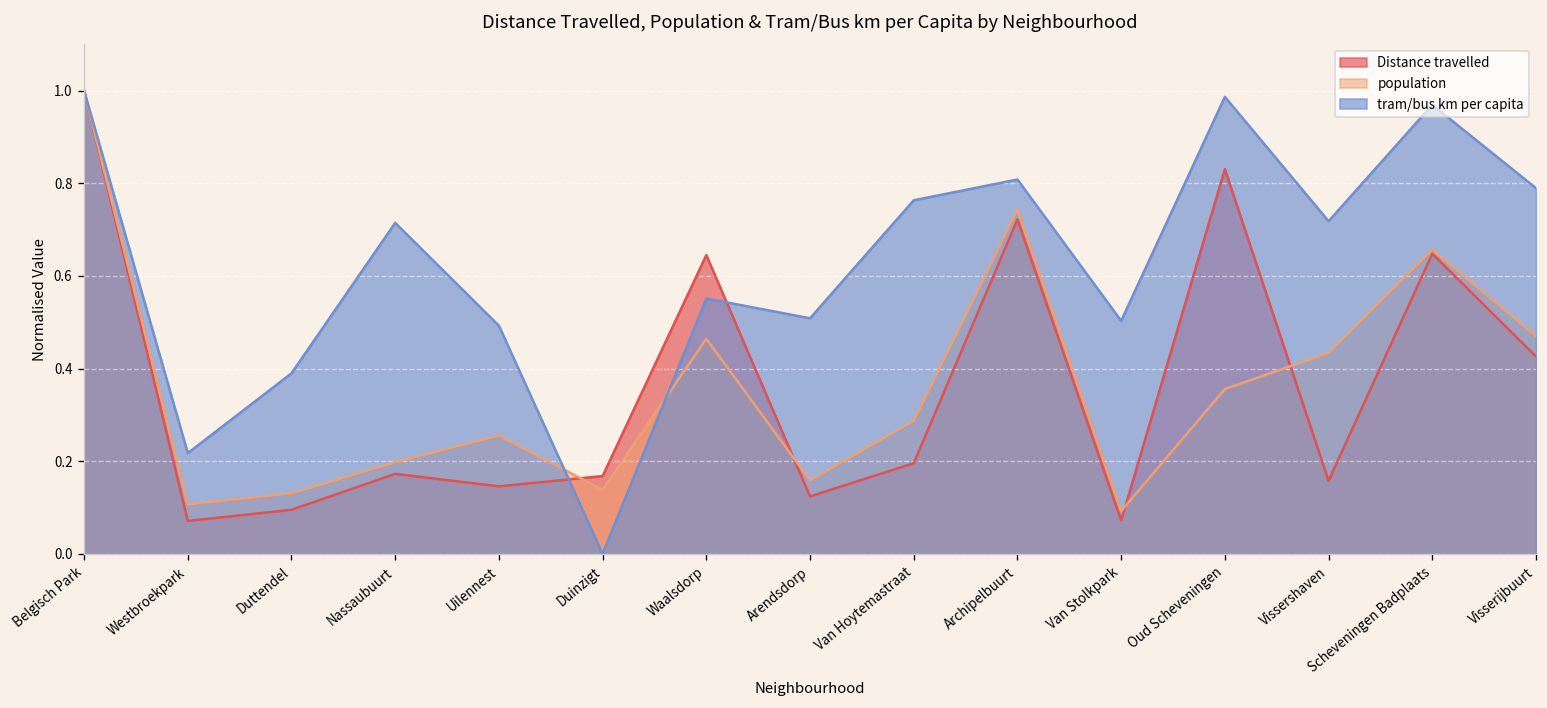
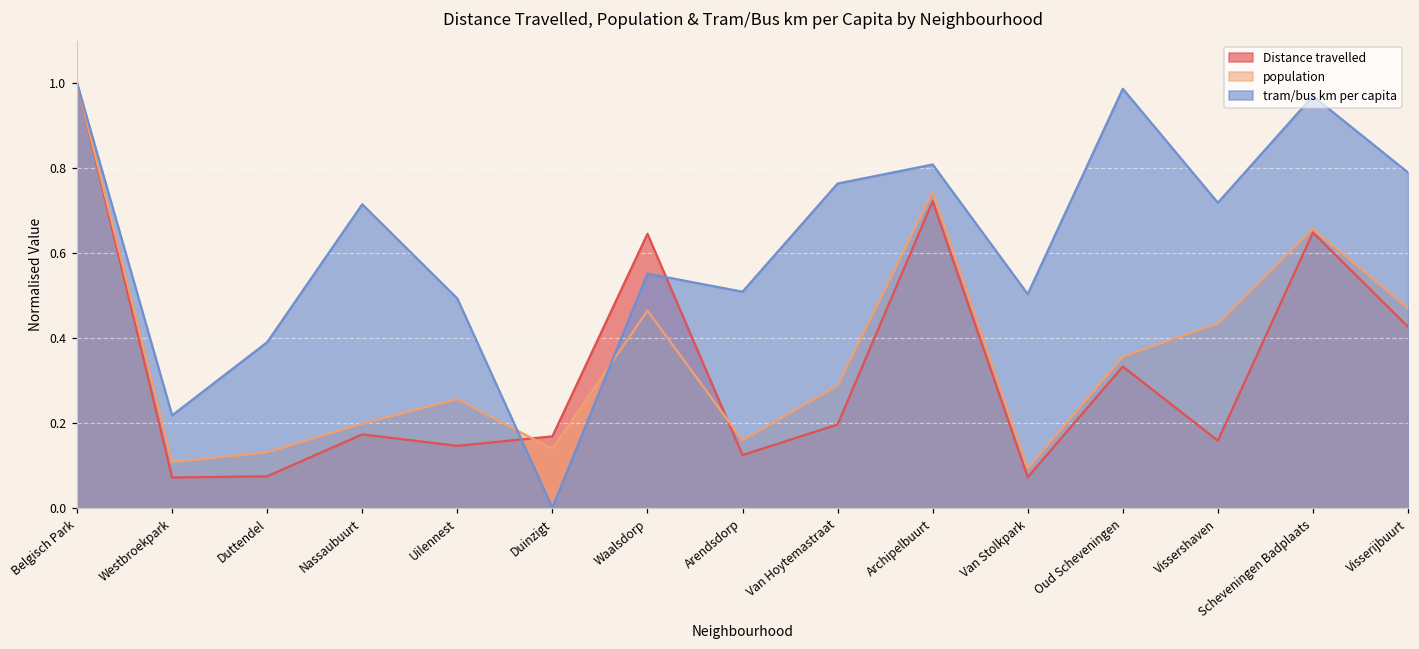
  {
    "Distance travelled": {
      "Westbroekpark": 0.07,
-     "Duttendel": 0.10,
+     "Duttendel": 0.07,
      "Nassaubuurt": 0.17,
      "Uilennest": 0.15,
      "Duinzigt": 0.17,
      "Waalsdorp": 0.65,
      "Arendsdorp": 0.12,
      "Van Hoytemastraat": 0.20,
      "Archipelbuurt": 0.72,
      "Van Stolkpark": 0.07,
-     "Oud Scheveningen": 0.83,
+     "Oud Scheveningen": 0.33,
      "Vissershaven": 0.16,
      "Scheveningen Badplaats": 0.65,
      "Visserijbuurt": 0.43
    },
    "population": {
      "Westbroekpark": 0.11,
      "Duttendel": 0.13,
      "Nassaubuurt": 0.20,
      "Uilennest": 0.26,
      "Duinzigt": 0.14,
      "Waalsdorp": 0.46,
      "Arendsdorp": 0.16,
      "Van Hoytemastraat": 0.29,
      "Archipelbuurt": 0.74,
      "Van Stolkpark": 0.09,
      "Oud Scheveningen": 0.36,
      "Vissershaven": 0.43,
      "Scheveningen Badplaats": 0.66,
      "Visserijbuurt": 0.47
    },
    "tram/bus km per capita": {
      "Westbroekpark": 0.22,
      "Duttendel": 0.39,
      "Nassaubuurt": 0.71,
      "Uilennest": 0.49,
      "Duinzigt": 0.00,
      "Waalsdorp": 0.55,
      "Arendsdorp": 0.51,
      "Van Hoytemastraat": 0.76,
      "Archipelbuurt": 0.81,
      "Van Stolkpark": 0.50,
      "Oud Scheveningen": 0.99,
      "Vissershaven": 0.72,
      "Visserijbuurt": 0.79
    }
  }
